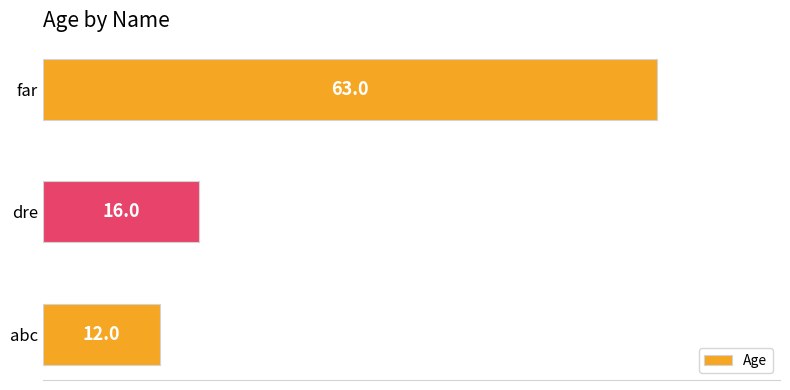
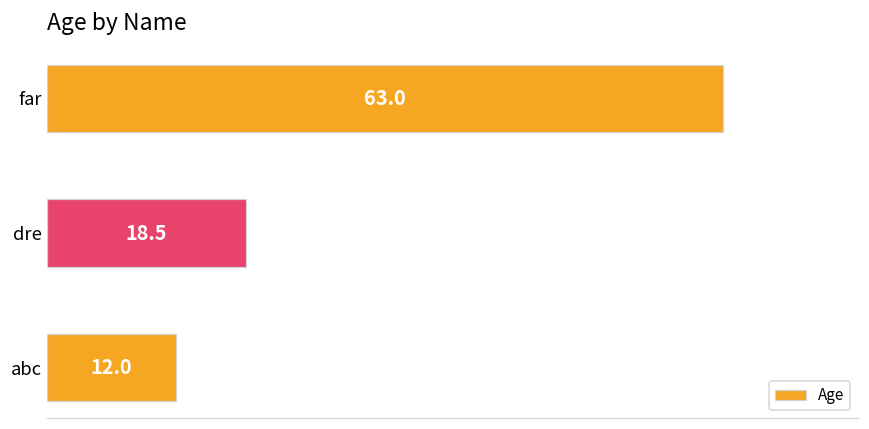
  {
    "far": 63.0,
-   "dre": 16.0,
+   "dre": 18.5,
    "abc": 12.0
  }
